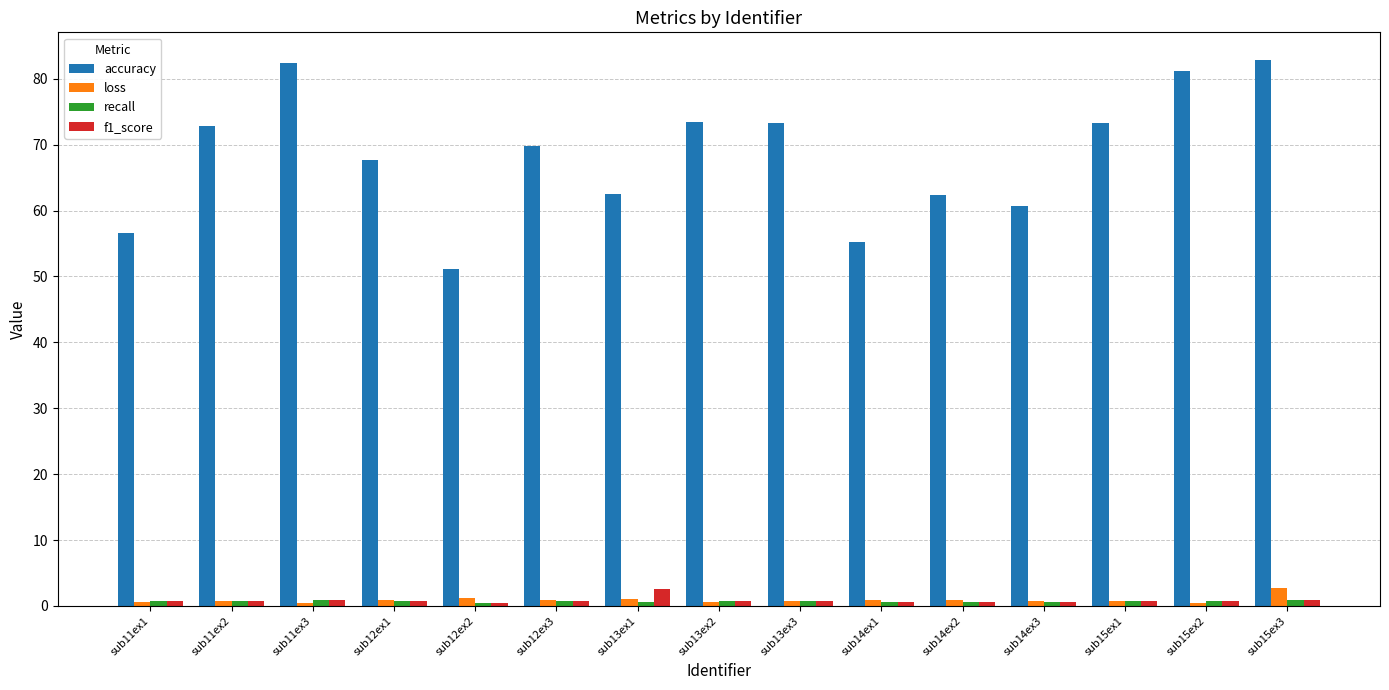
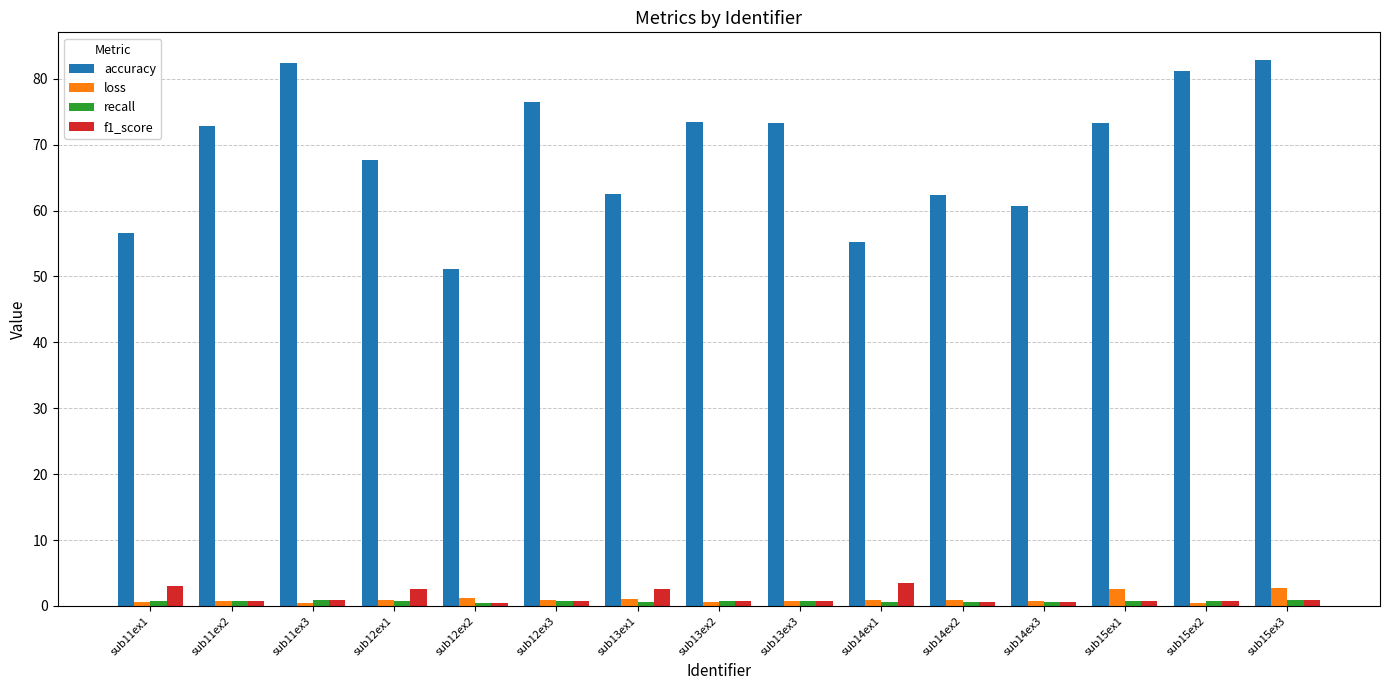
  {
    "accuracy": {
      "sub11ex1": 57,
      "sub11ex2": 73,
      "sub11ex3": 82,
      "sub12ex1": 68,
      "sub12ex2": 51,
-     "sub12ex3": 70,
+     "sub12ex3": 76,
      "sub13ex1": 62,
      "sub13ex2": 73,
      "sub13ex3": 73,
      "sub14ex1": 55,
      "sub14ex2": 62,
      "sub14ex3": 61,
      "sub15ex1": 73,
      "sub15ex2": 81,
      "sub15ex3": 83
    },
    "loss": {
      "sub11ex1": 1,
      "sub11ex2": 1,
      "sub11ex3": 0,
      "sub12ex1": 1,
      "sub12ex2": 1,
      "sub12ex3": 1,
      "sub13ex1": 1,
      "sub13ex2": 1,
      "sub13ex3": 1,
      "sub14ex1": 1,
      "sub14ex2": 1,
      "sub14ex3": 1,
-     "sub15ex1": 1,
+     "sub15ex1": 3,
      "sub15ex2": 0,
      "sub15ex3": 3
    },
    "recall": {
      "sub11ex1": 1,
      "sub11ex2": 1,
      "sub11ex3": 1,
      "sub12ex1": 1,
      "sub12ex2": 1,
      "sub12ex3": 1,
      "sub13ex1": 1,
      "sub13ex2": 1,
      "sub13ex3": 1,
      "sub14ex1": 1,
      "sub14ex2": 1,
      "sub14ex3": 1,
      "sub15ex1": 1,
      "sub15ex2": 1,
      "sub15ex3": 1
    },
    "f1_score": {
-     "sub11ex1": 1,
+     "sub11ex1": 3,
      "sub11ex2": 1,
      "sub11ex3": 1,
-     "sub12ex1": 1,
+     "sub12ex1": 3,
      "sub12ex2": 1,
      "sub12ex3": 1,
      "sub13ex1": 3,
      "sub13ex2": 1,
      "sub13ex3": 1,
-     "sub14ex1": 1,
+     "sub14ex1": 3,
      "sub14ex2": 1,
      "sub14ex3": 1,
      "sub15ex1": 1,
      "sub15ex2": 1,
      "sub15ex3": 1
    }
  }
